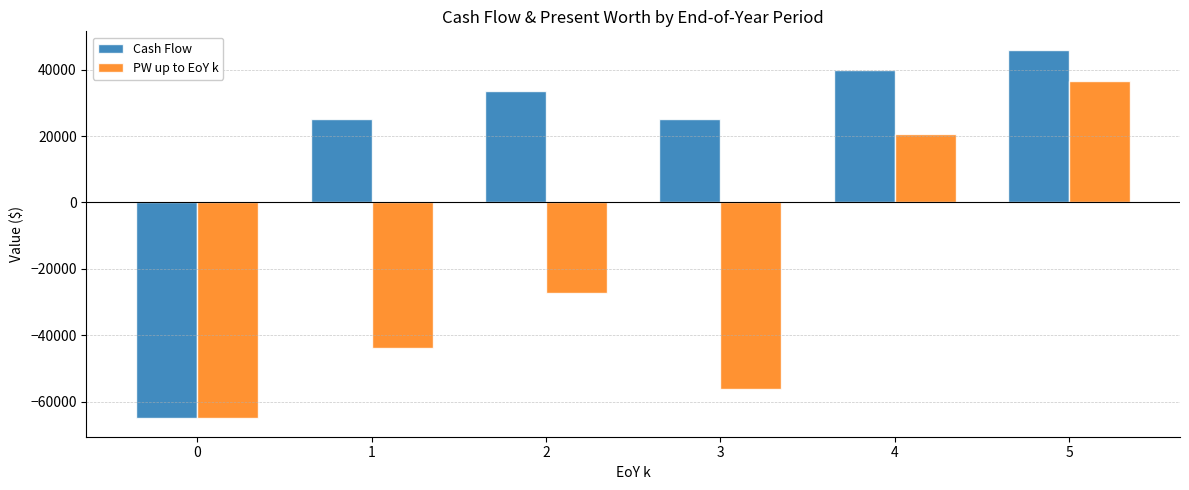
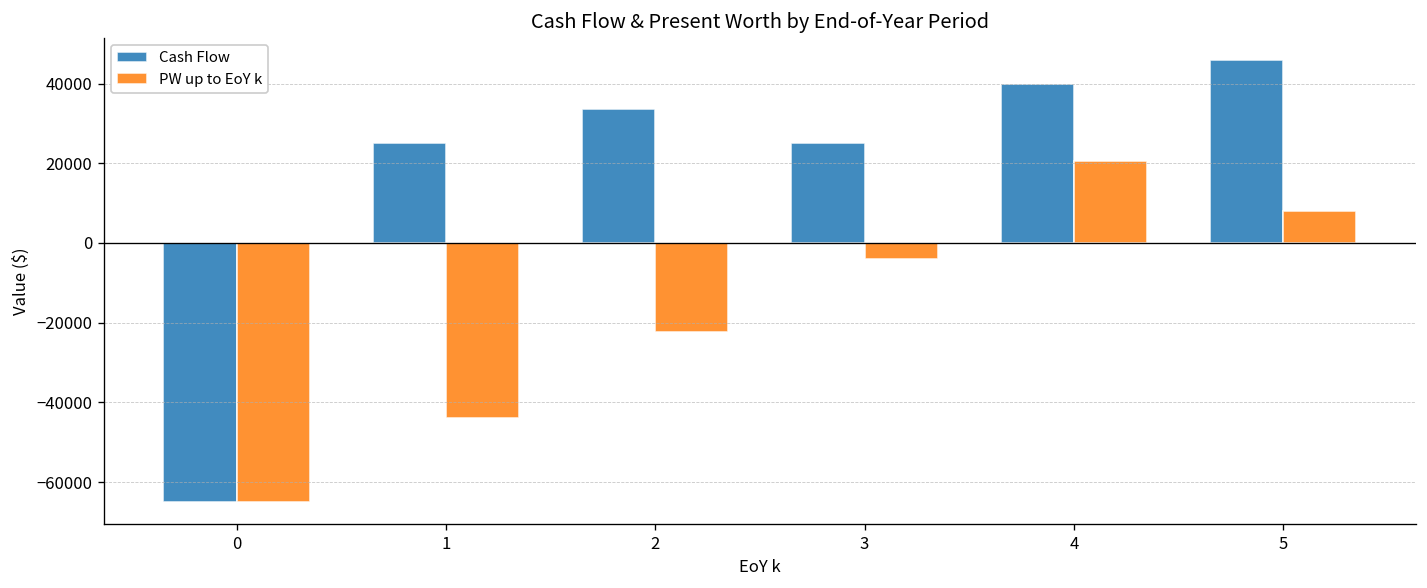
  {
    "Cash Flow": {
      "0": -65000,
      "1": 25000,
      "2": 34000,
      "3": 25000,
      "4": 40000,
      "5": 46000
    },
    "PW up to EoY k": {
      "0": -65000,
      "1": -44000,
-     "2": -27000,
-     "3": -56000,
+     "2": -22000,
+     "3": -4000,
      "4": 21000,
-     "5": 37000
+     "5": 8000
    }
  }
